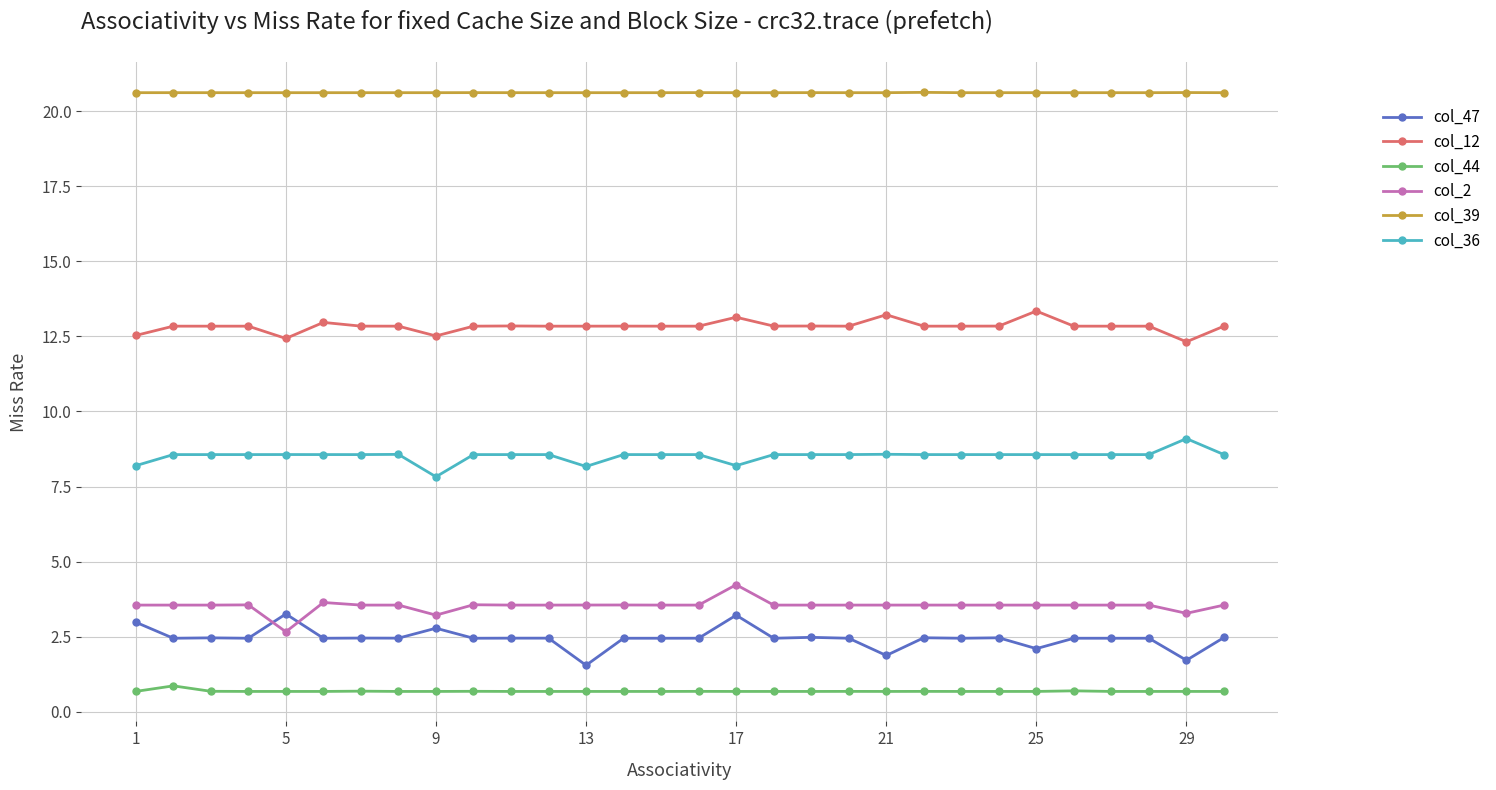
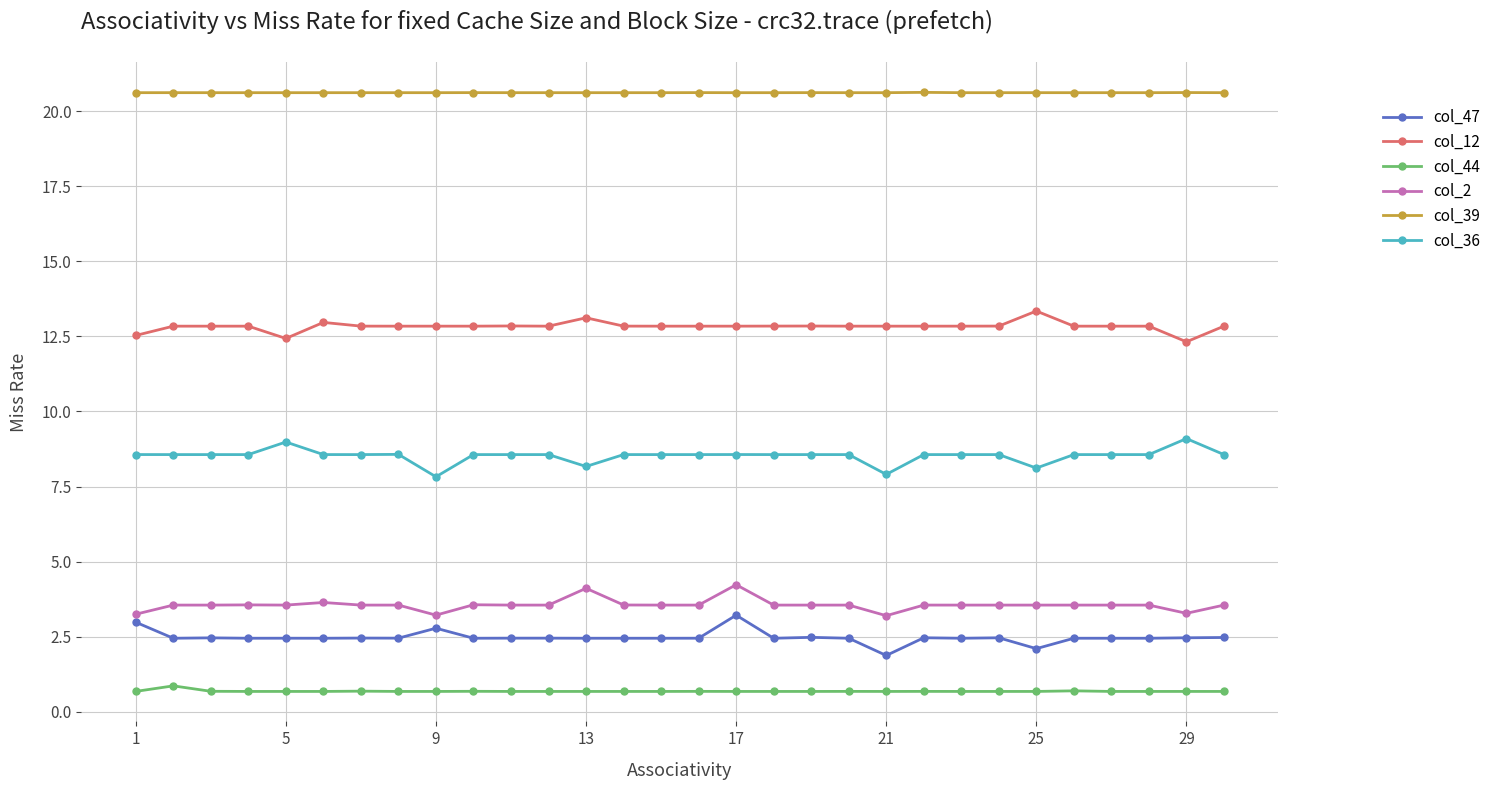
  {
    "col_47": {
      "1": 3.0,
-     "5": 3.3,
+     "5": 2.4,
      "9": 2.8,
-     "13": 1.5,
+     "13": 2.4,
      "17": 3.2,
      "21": 1.9,
      "25": 2.1,
-     "29": 1.7
+     "29": 2.5
    },
    "col_12": {
      "1": 12.5,
      "5": 12.4,
-     "9": 12.5,
-     "13": 12.8,
-     "17": 13.1,
-     "21": 13.2,
+     "9": 12.8,
+     "13": 13.1,
+     "17": 12.8,
+     "21": 12.8,
      "25": 13.3,
      "29": 12.3
    },
    "col_44": {
      "1": 0.7,
      "5": 0.7,
      "9": 0.7,
      "13": 0.7,
      "17": 0.7,
      "21": 0.7,
      "25": 0.7,
      "29": 0.7
    },
    "col_2": {
-     "1": 3.6,
-     "5": 2.7,
+     "1": 3.2,
+     "5": 3.6,
      "9": 3.2,
-     "13": 3.6,
+     "13": 4.1,
      "17": 4.2,
-     "21": 3.6,
+     "21": 3.2,
      "25": 3.6,
      "29": 3.3
    },
    "col_39": {
      "1": 20.6,
      "5": 20.6,
      "9": 20.6,
      "13": 20.6,
      "17": 20.6,
      "21": 20.6,
      "25": 20.6,
      "29": 20.6
    },
    "col_36": {
-     "1": 8.2,
-     "5": 8.6,
+     "1": 8.6,
+     "5": 9.0,
      "9": 7.8,
      "13": 8.2,
-     "17": 8.2,
-     "21": 8.6,
-     "25": 8.6,
+     "17": 8.6,
+     "21": 7.9,
+     "25": 8.1,
      "29": 9.1
    }
  }
